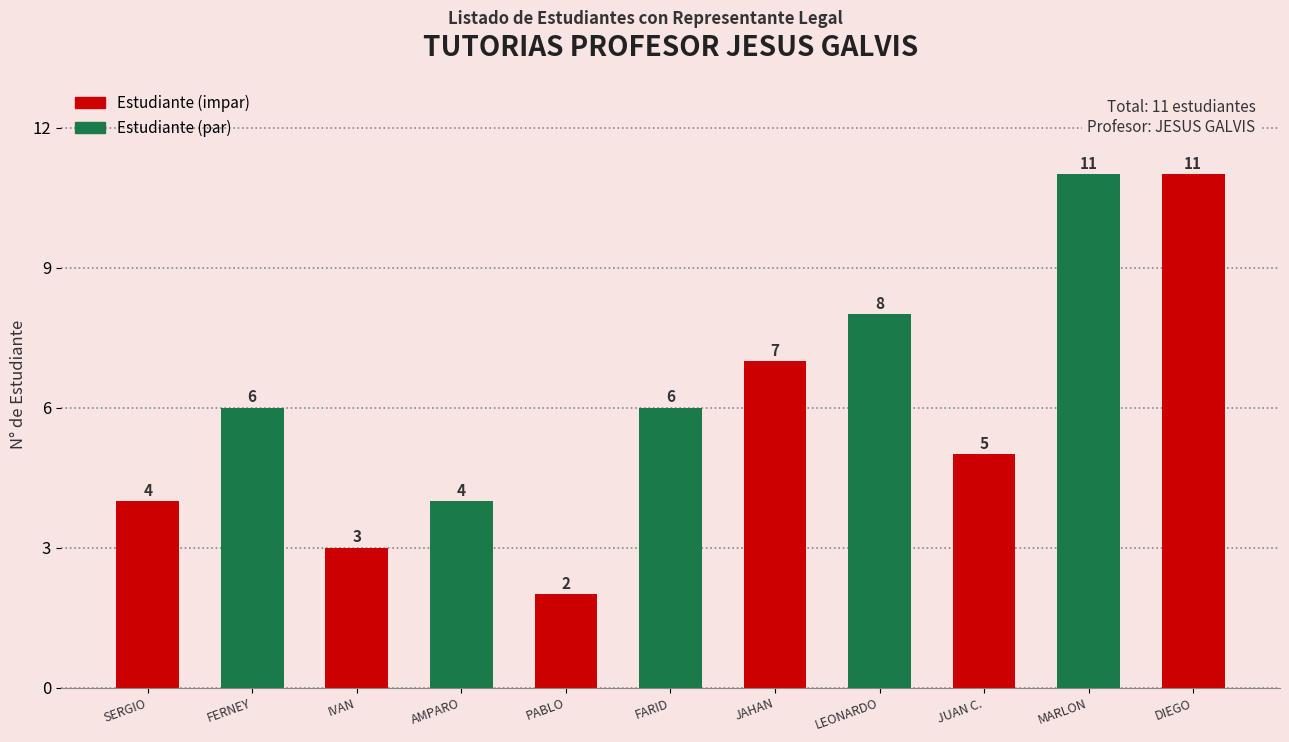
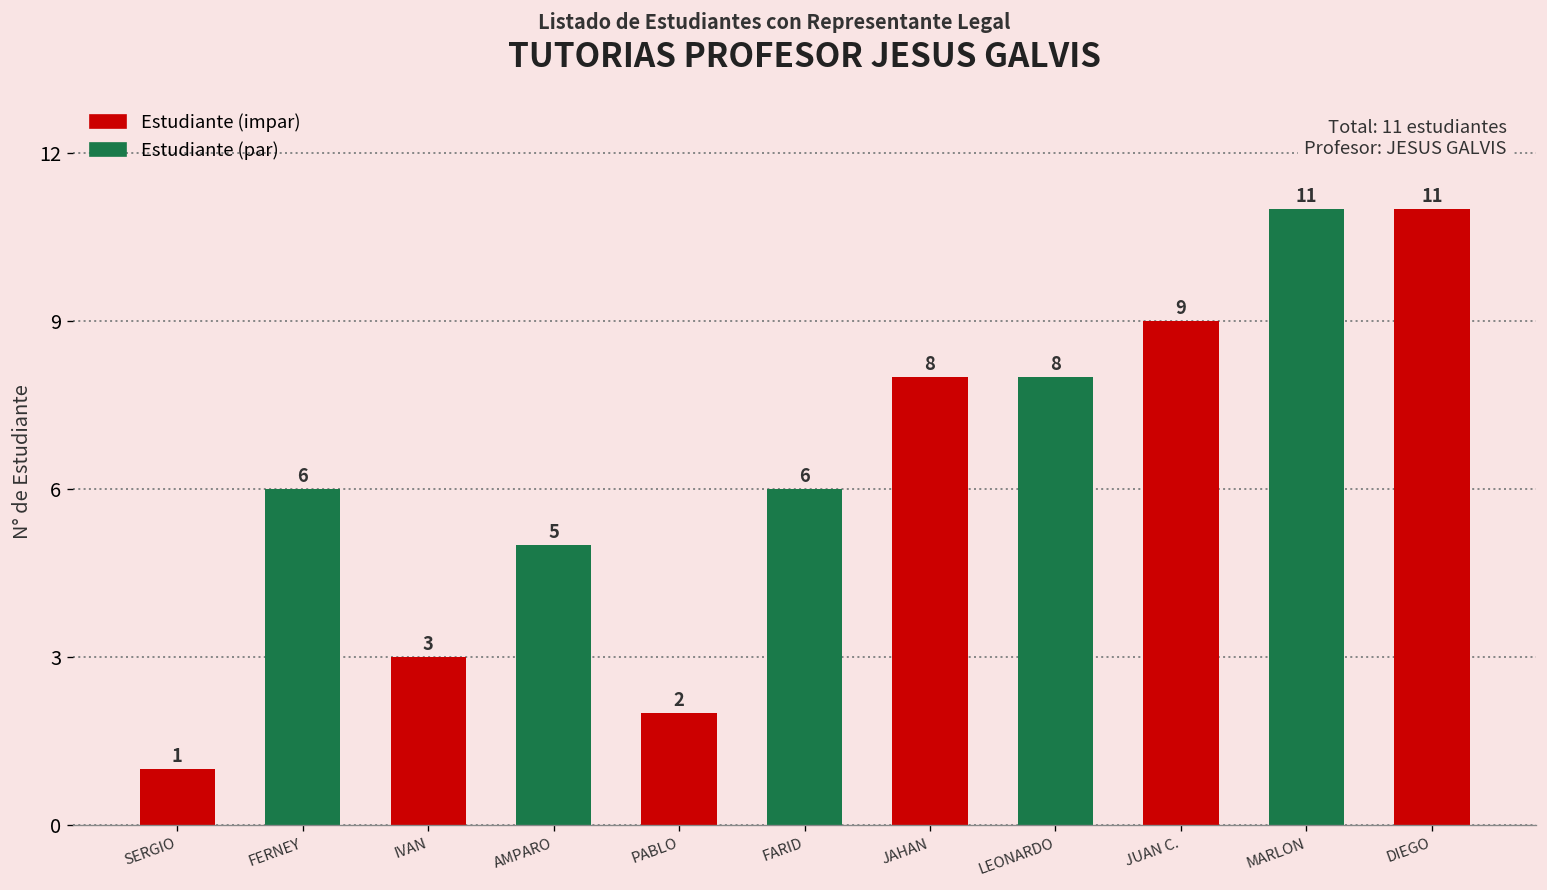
  {
-   "SERGIO": 4,
+   "SERGIO": 1,
    "FERNEY": 6,
    "IVAN": 3,
-   "AMPARO": 4,
+   "AMPARO": 5,
    "PABLO": 2,
    "FARID": 6,
-   "JAHAN": 7,
+   "JAHAN": 8,
    "LEONARDO": 8,
-   "JUAN C.": 5,
+   "JUAN C.": 9,
    "MARLON": 11,
    "DIEGO": 11
  }
